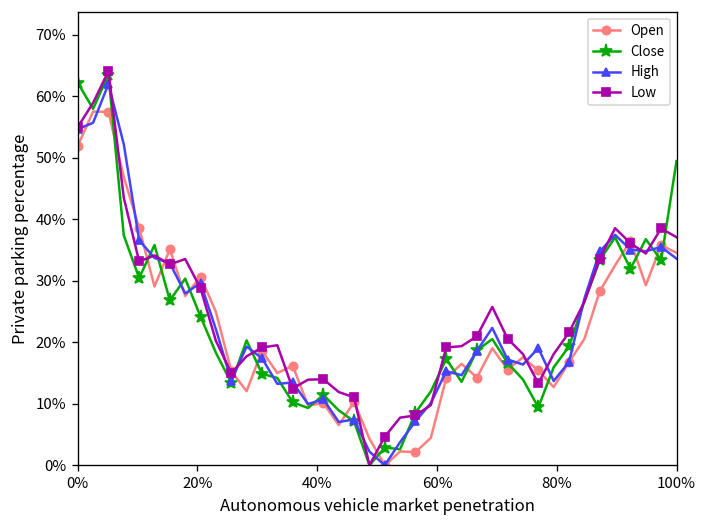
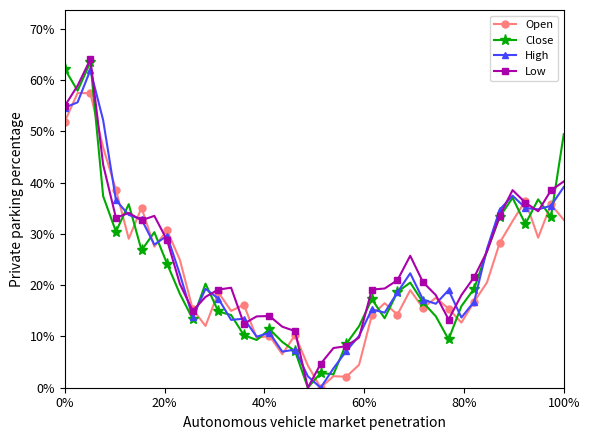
  {
    "Open": {
      "0%": "52%",
-     "100%": "35%"
+     "100%": "33%"
    },
    "Close": {
      "0%": "62%",
      "100%": "49%"
    },
    "High": {
-     "100%": "34%"
+     "100%": "39%"
    },
    "Low": {
-     "100%": "37%"
+     "100%": "40%"
    }
  }
